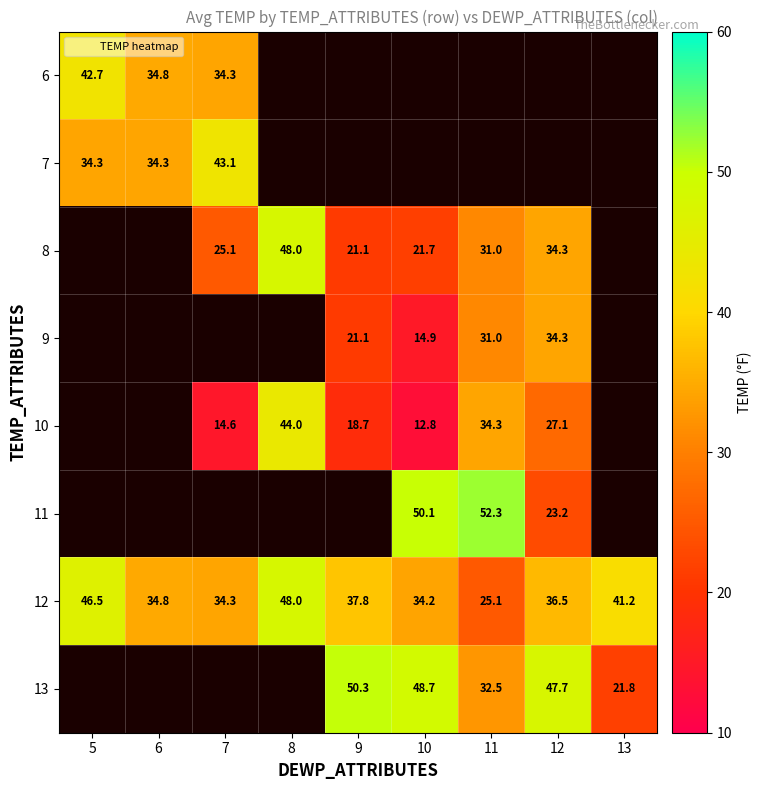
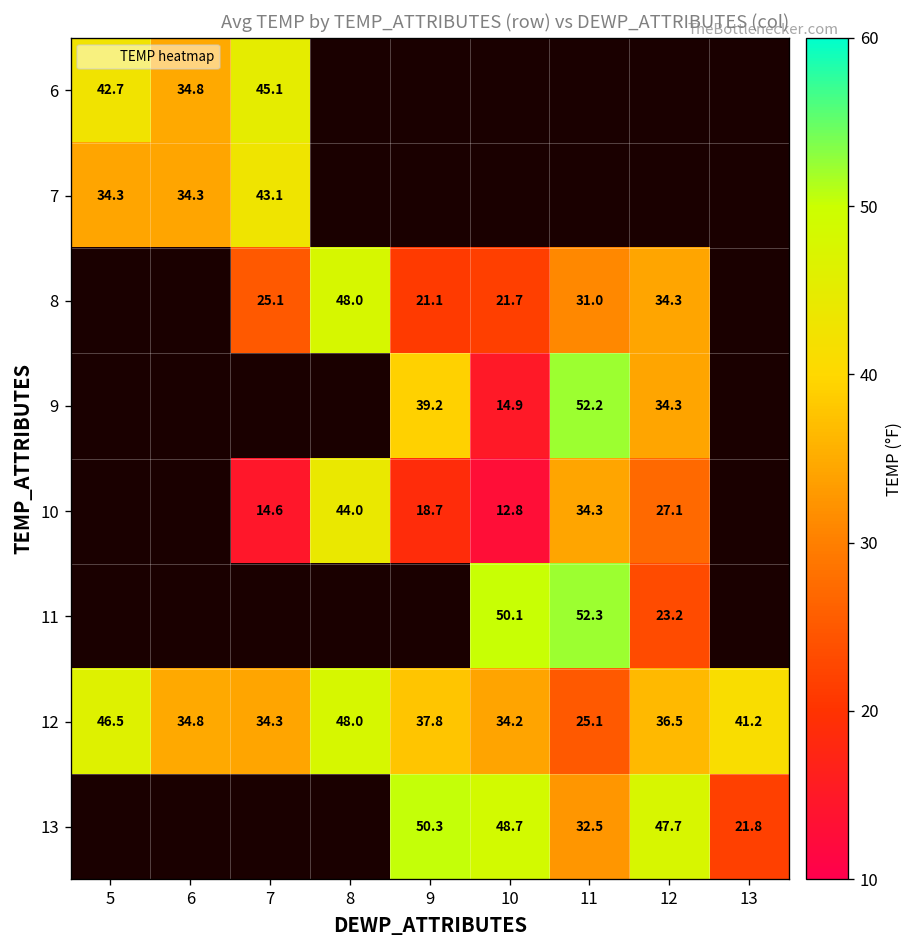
  {
    "6": {
      "5": 42.7,
      "6": 34.8,
-     "7": 34.3
+     "7": 45.1
    },
    "7": {
      "5": 34.3,
      "6": 34.3,
      "7": 43.1
    },
    "8": {
      "7": 25.1,
      "8": 48.0,
      "9": 21.1,
      "10": 21.7,
      "11": 31.0,
      "12": 34.3
    },
    "9": {
-     "9": 21.1,
+     "9": 39.2,
      "10": 14.9,
-     "11": 31.0,
+     "11": 52.2,
      "12": 34.3
    },
    "10": {
      "7": 14.6,
      "8": 44.0,
      "9": 18.7,
      "10": 12.8,
      "11": 34.3,
      "12": 27.1
    },
    "11": {
      "10": 50.1,
      "11": 52.3,
      "12": 23.2
    },
    "12": {
      "5": 46.5,
      "6": 34.8,
      "7": 34.3,
      "8": 48.0,
      "9": 37.8,
      "10": 34.2,
      "11": 25.1,
      "12": 36.5,
      "13": 41.2
    },
    "13": {
      "9": 50.3,
      "10": 48.7,
      "11": 32.5,
      "12": 47.7,
      "13": 21.8
    }
  }
